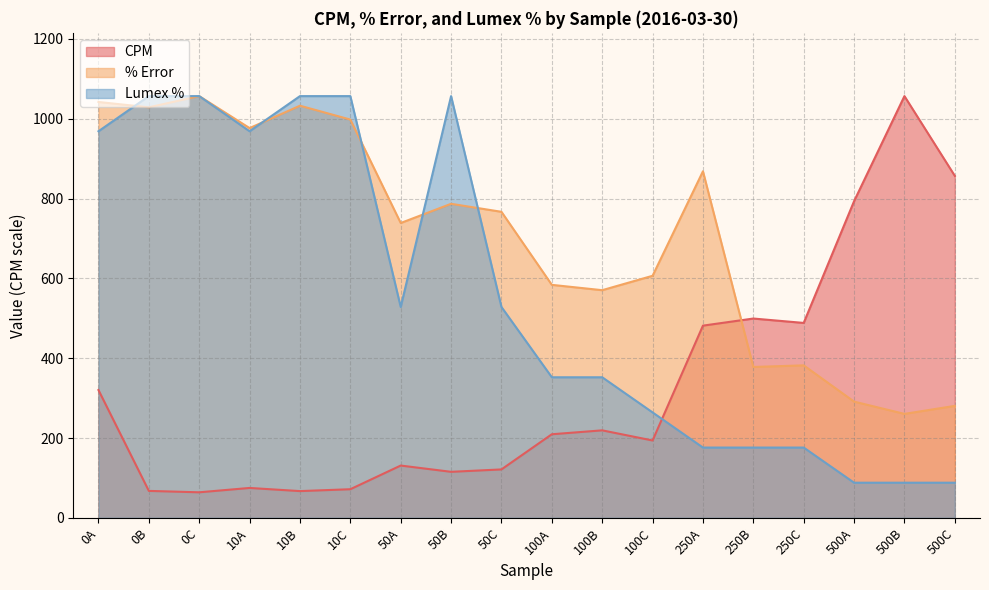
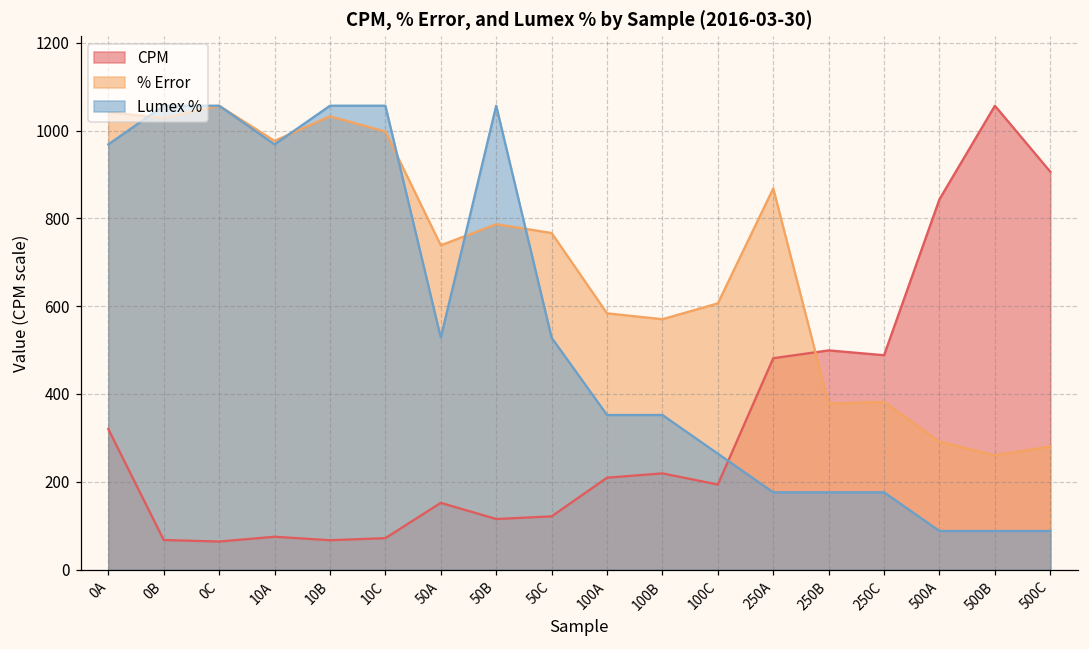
  {
    "CPM": {
      "0A": 320,
      "0B": 70,
      "0C": 60,
      "10A": 70,
      "10B": 70,
      "10C": 70,
-     "50A": 130,
+     "50A": 150,
      "50B": 120,
      "50C": 120,
      "100A": 210,
      "100B": 220,
      "100C": 190,
      "250A": 480,
      "250B": 500,
      "250C": 490,
-     "500A": 790,
+     "500A": 840,
      "500B": 1060,
-     "500C": 860
+     "500C": 910
    },
    "% Error": {
      "0B": 1030,
      "10A": 980,
      "10B": 1030,
      "10C": 1000,
      "50A": 740,
      "50B": 790,
      "50C": 770,
      "100A": 580,
      "100B": 570,
      "100C": 610,
      "250A": 870,
      "250B": 380,
      "250C": 380,
      "500A": 290,
      "500B": 260,
      "500C": 280
    },
    "Lumex %": {
      "0A": 970,
      "10A": 970,
      "10B": 1060,
      "10C": 1060,
      "50A": 530,
      "50B": 1060,
      "50C": 530,
      "100A": 350,
      "100B": 350,
      "100C": 260,
      "250A": 180,
      "250B": 180,
      "250C": 180,
      "500A": 90,
      "500B": 90,
      "500C": 90
    }
  }
